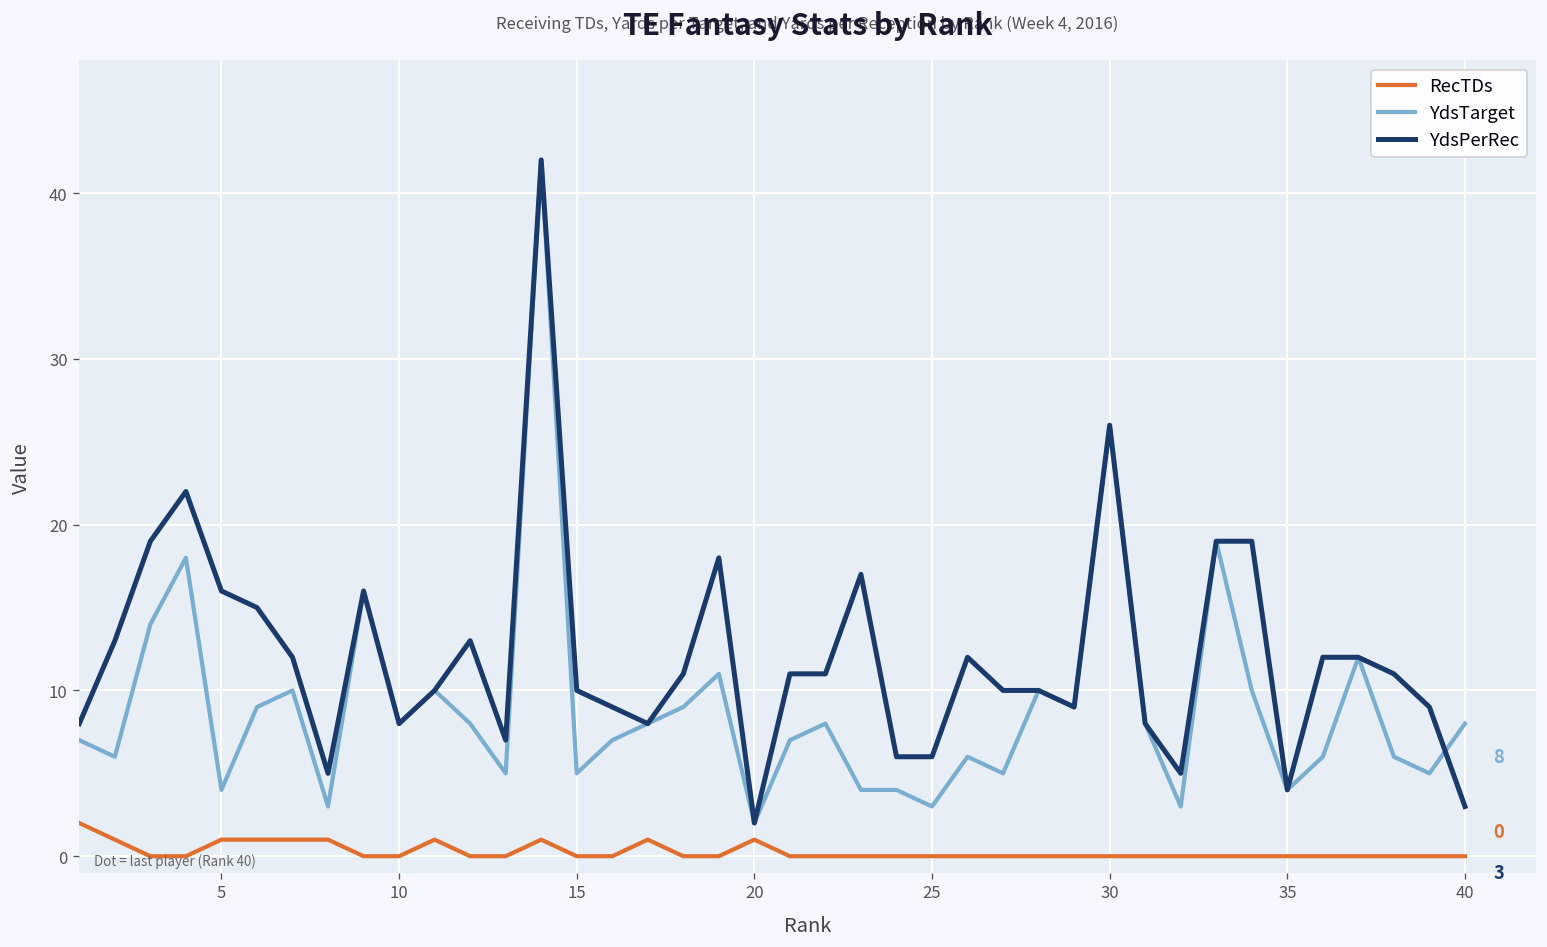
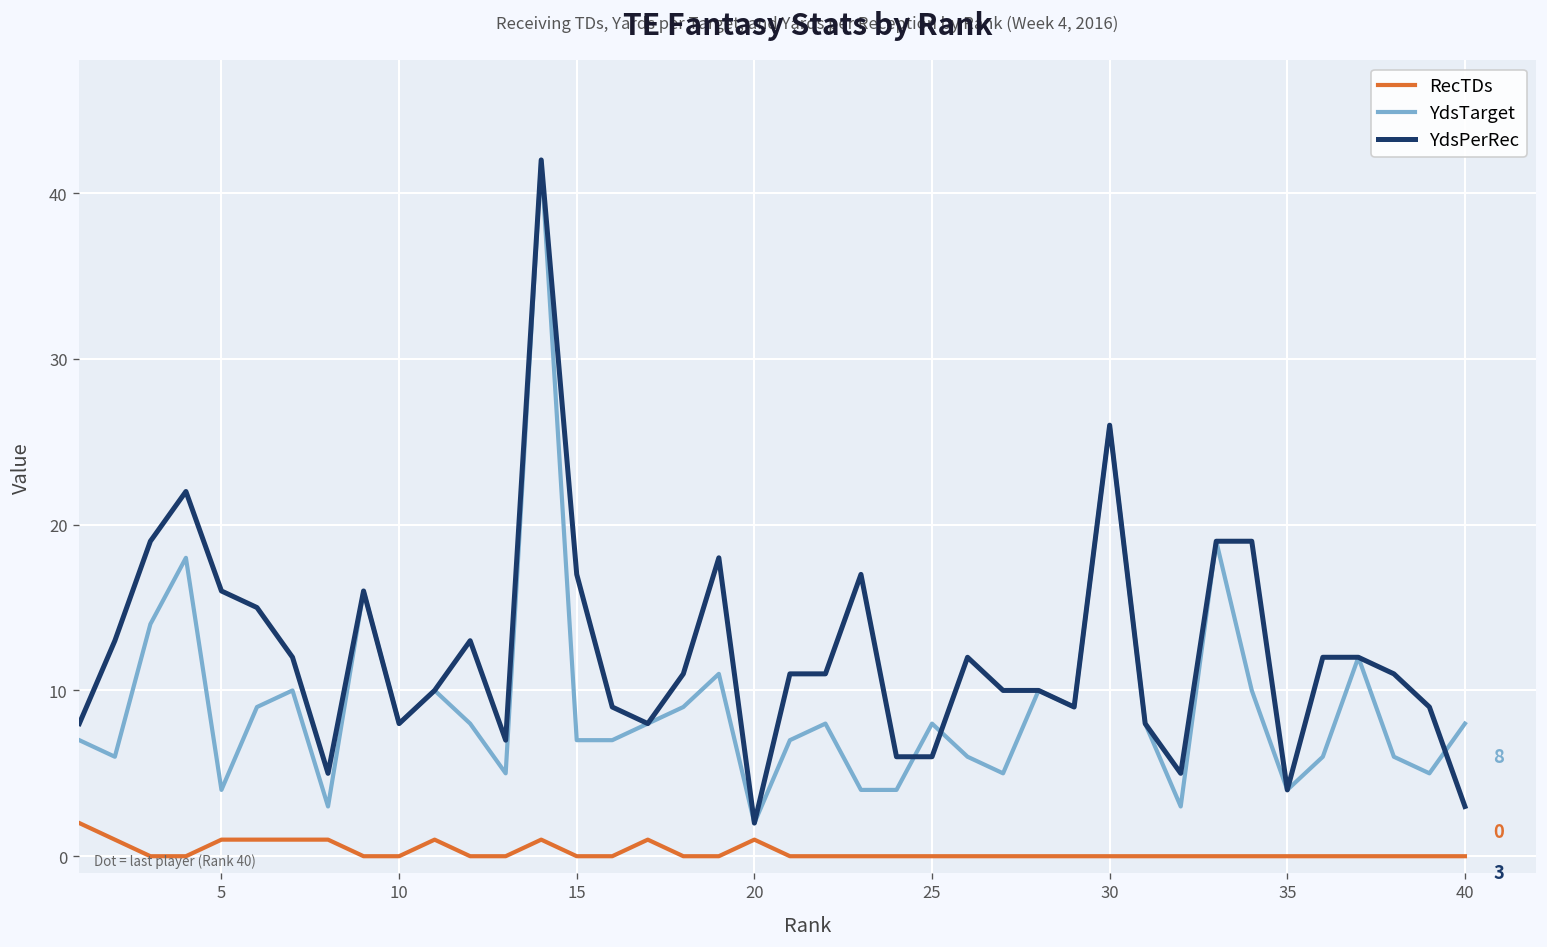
  {
    "RecTDs": {
      "5": 1,
      "10": 0,
      "15": 0,
      "20": 1,
      "25": 0,
      "30": 0,
      "35": 0
    },
    "YdsTarget": {
      "5": 4,
-     "15": 5,
-     "25": 3
+     "15": 7,
+     "25": 8
    },
    "YdsPerRec": {
      "5": 16,
-     "15": 10,
+     "15": 17,
      "25": 6,
      "40": 3
    }
  }
